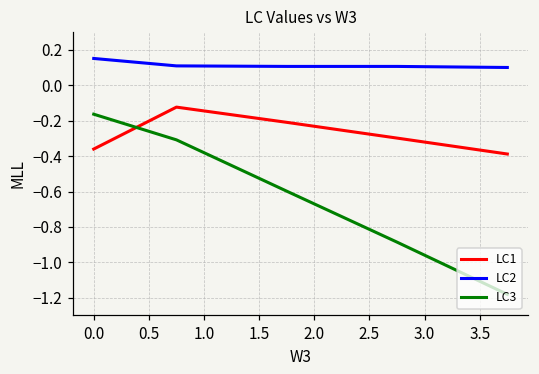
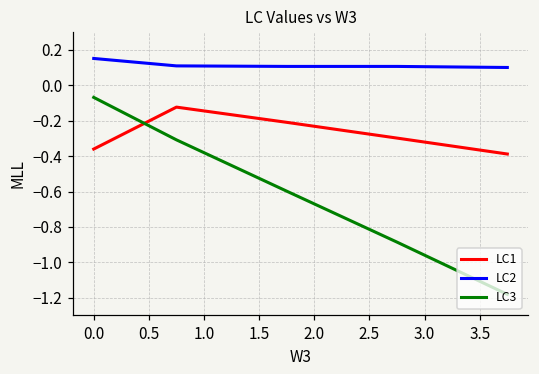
  {
    "LC1": {
      "0.0": -0.36
    },
    "LC2": {
      "0.0": 0.15
    },
    "LC3": {
-     "0.0": -0.16
+     "0.0": -0.07
    }
  }
